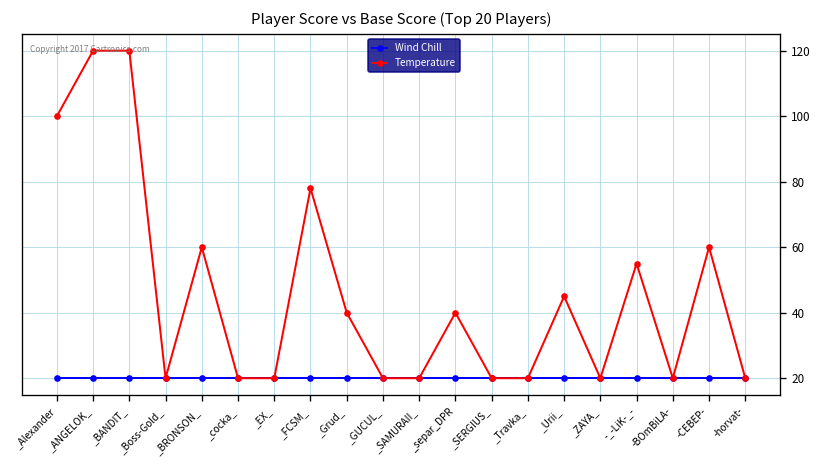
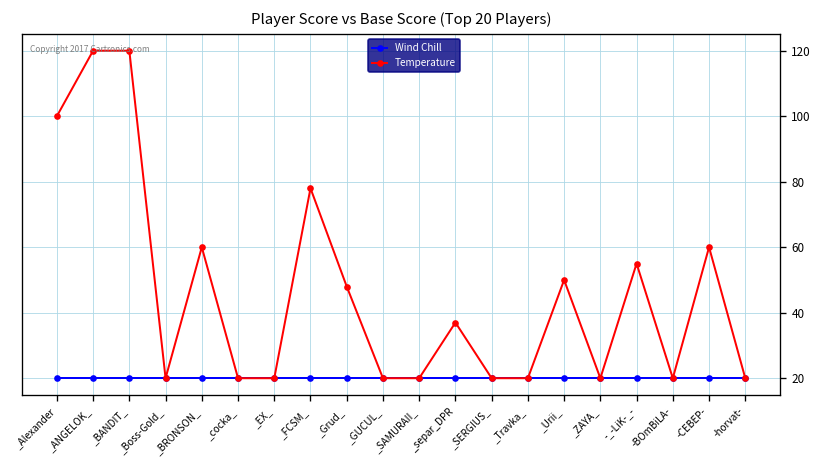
  {
    "Wind Chill": {
      "_Alexander": 20,
      "_ANGELOK_": 20,
      "_BANDIT_": 20,
      "_BRONSON_": 20,
      "_FCSM_": 20,
      "_Grud_": 20,
      "_separ_DPR": 20,
      "_Urii_": 20,
      "-_-LiK-_-": 20,
      "-CEBEP-": 20
    },
    "Temperature": {
      "_Alexander": 100,
      "_BRONSON_": 60,
      "_FCSM_": 78,
-     "_Grud_": 40,
-     "_separ_DPR": 40,
-     "_Urii_": 45,
+     "_Grud_": 48,
+     "_separ_DPR": 37,
+     "_Urii_": 50,
      "-_-LiK-_-": 55,
      "-CEBEP-": 60
    }
  }
